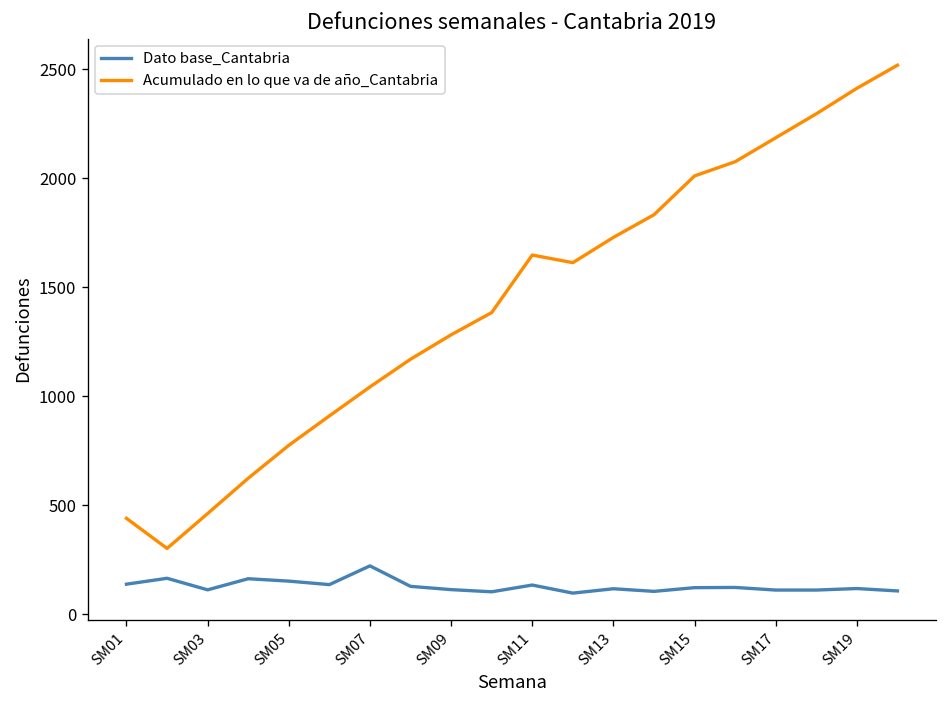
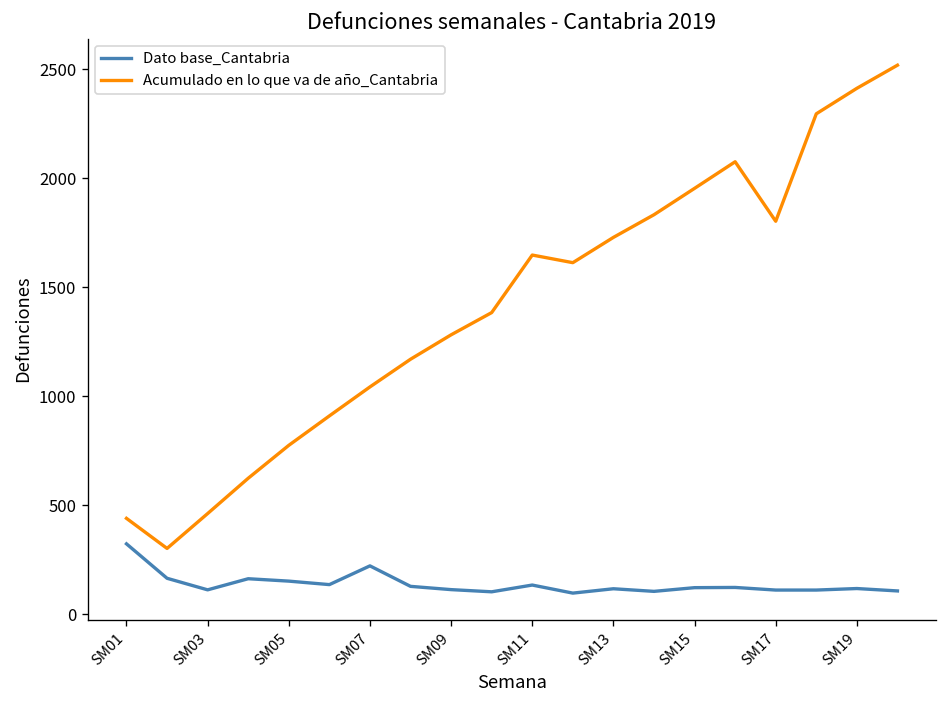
  {
    "Dato base_Cantabria": {
-     "SM01": 140,
+     "SM01": 320,
      "SM03": 110,
      "SM05": 150,
      "SM07": 220,
      "SM09": 110,
      "SM11": 130,
      "SM13": 120,
      "SM15": 120,
      "SM17": 110,
      "SM19": 120
    },
    "Acumulado en lo que va de año_Cantabria": {
      "SM01": 440,
      "SM03": 460,
      "SM05": 770,
      "SM07": 1040,
      "SM09": 1280,
      "SM11": 1650,
      "SM13": 1730,
-     "SM15": 2010,
-     "SM17": 2190,
+     "SM15": 1950,
+     "SM17": 1800,
      "SM19": 2410
    }
  }
